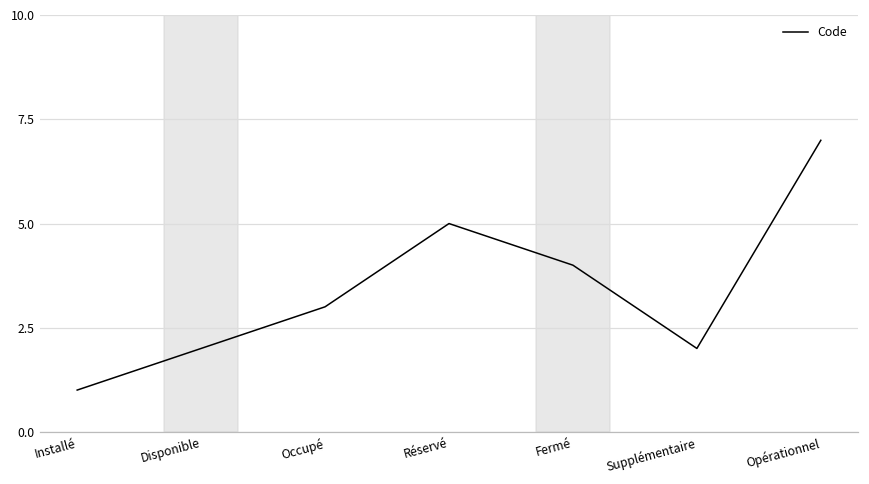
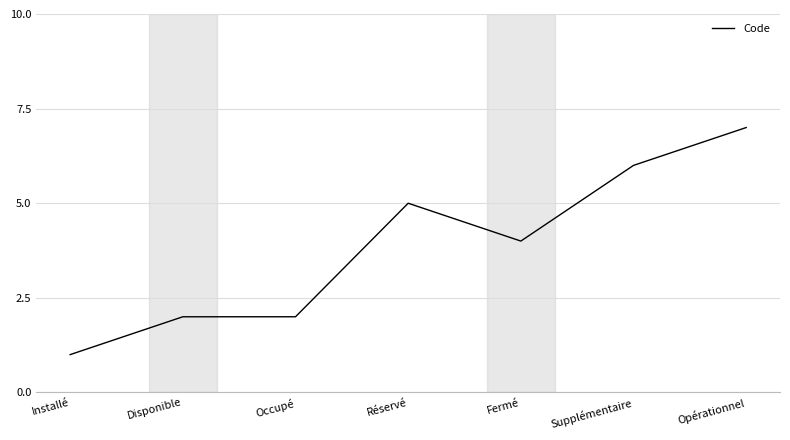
  {
    "Installé": 1,
    "Disponible": 2,
-   "Occupé": 3,
+   "Occupé": 2,
    "Réservé": 5,
    "Fermé": 4,
-   "Supplémentaire": 2,
+   "Supplémentaire": 6,
    "Opérationnel": 7
  }
